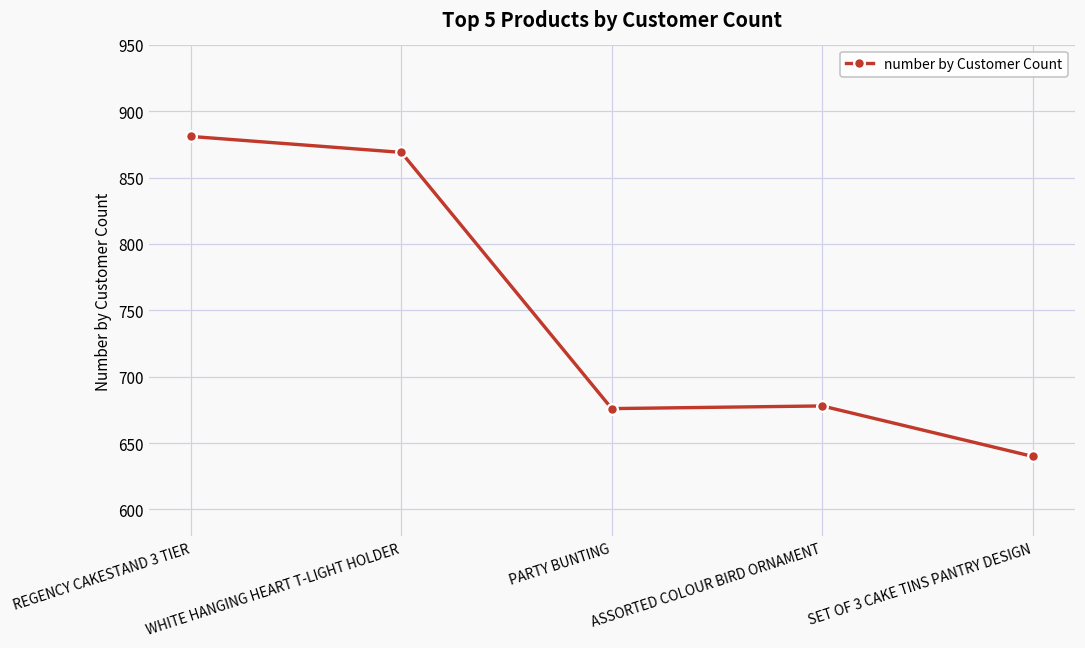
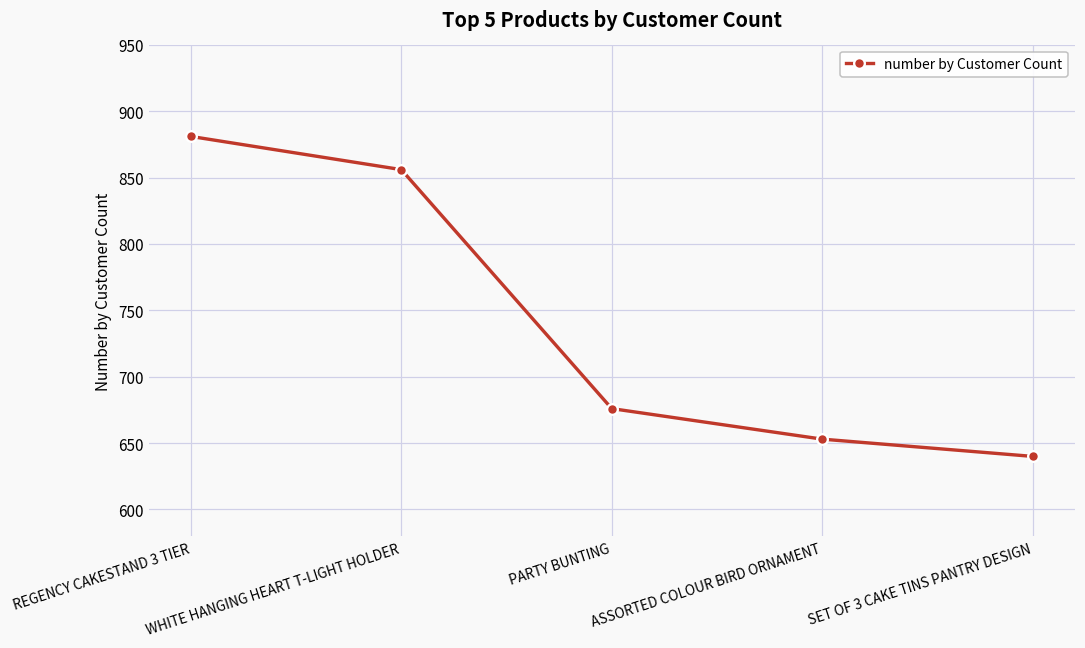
  {
    "REGENCY CAKESTAND 3 TIER": 881,
-   "WHITE HANGING HEART T-LIGHT HOLDER": 869,
+   "WHITE HANGING HEART T-LIGHT HOLDER": 856,
    "PARTY BUNTING": 676,
-   "ASSORTED COLOUR BIRD ORNAMENT": 678,
+   "ASSORTED COLOUR BIRD ORNAMENT": 653,
    "SET OF 3 CAKE TINS PANTRY DESIGN": 640
  }
